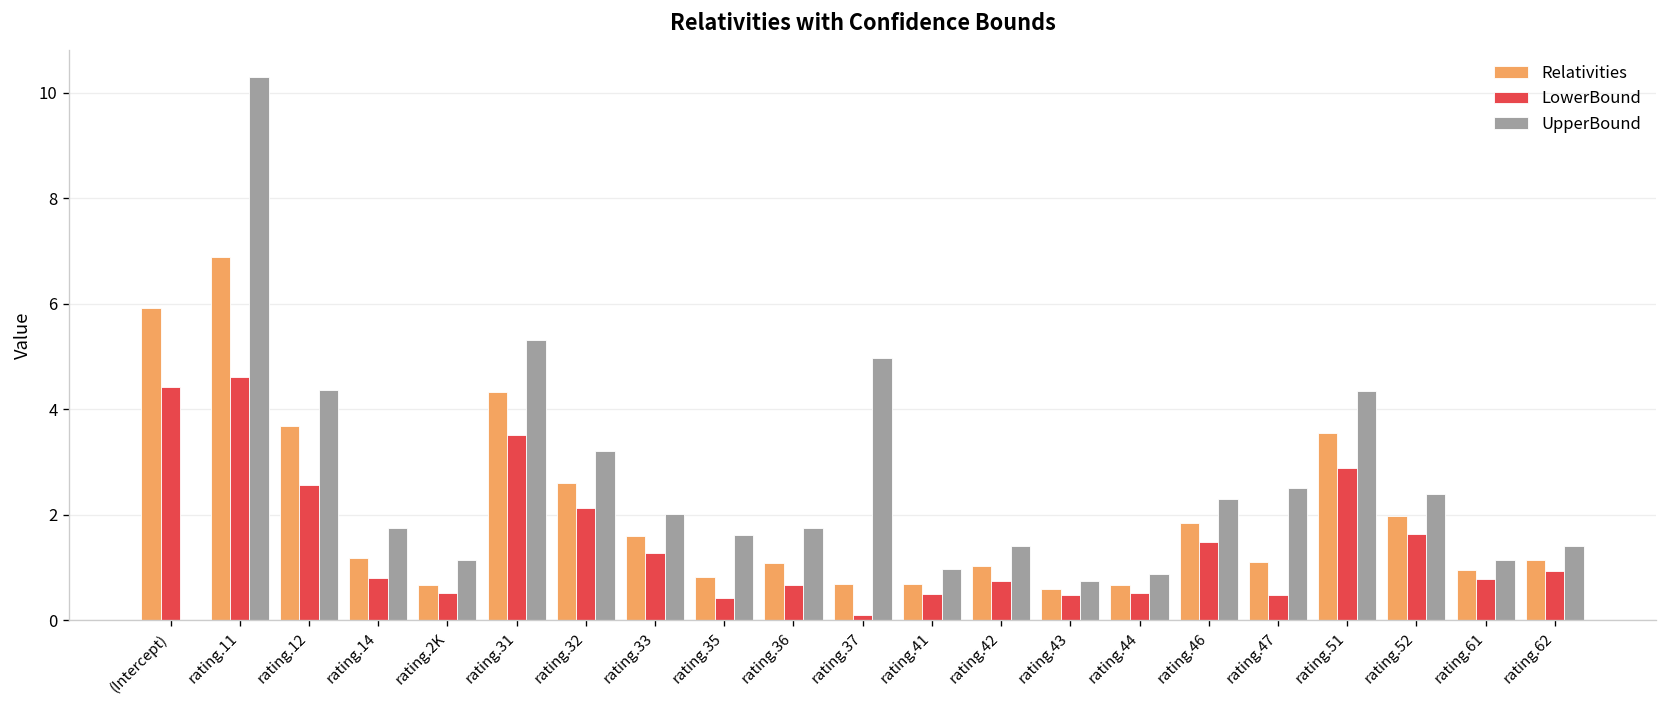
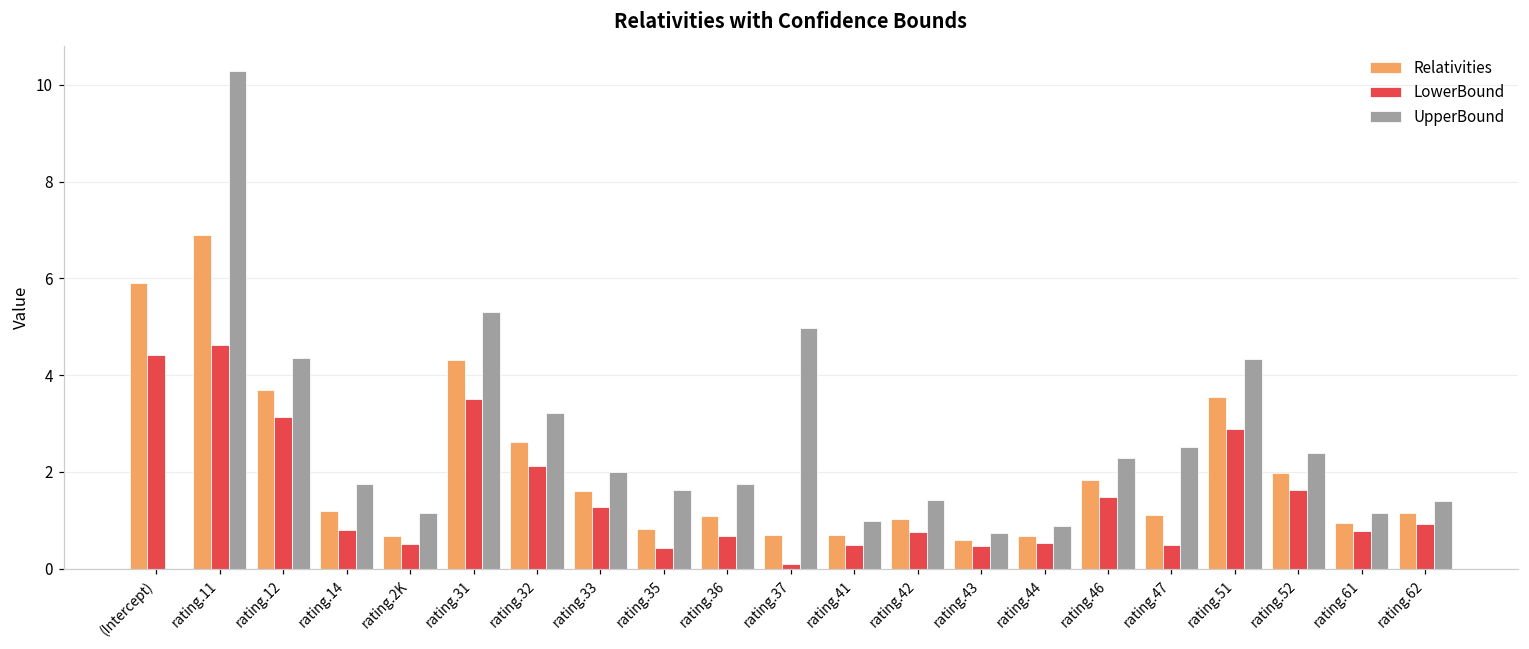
  {
    "Relativities": {
      "(Intercept)": 5.9,
      "rating.11": 6.9,
      "rating.12": 3.7,
      "rating.14": 1.2,
      "rating.2K": 0.7,
      "rating.31": 4.3,
      "rating.32": 2.6,
      "rating.33": 1.6,
      "rating.35": 0.8,
      "rating.36": 1.1,
      "rating.37": 0.7,
      "rating.41": 0.7,
      "rating.42": 1.0,
      "rating.43": 0.6,
      "rating.44": 0.7,
      "rating.46": 1.8,
      "rating.47": 1.1,
      "rating.51": 3.5,
      "rating.52": 2.0,
      "rating.61": 1.0,
      "rating.62": 1.1
    },
    "LowerBound": {
      "(Intercept)": 4.4,
      "rating.11": 4.6,
-     "rating.12": 2.6,
+     "rating.12": 3.1,
      "rating.14": 0.8,
      "rating.2K": 0.5,
      "rating.31": 3.5,
      "rating.32": 2.1,
      "rating.33": 1.3,
      "rating.35": 0.4,
      "rating.36": 0.7,
      "rating.37": 0.1,
      "rating.41": 0.5,
      "rating.42": 0.8,
      "rating.43": 0.5,
      "rating.44": 0.5,
      "rating.46": 1.5,
      "rating.47": 0.5,
      "rating.51": 2.9,
      "rating.52": 1.6,
      "rating.61": 0.8,
      "rating.62": 0.9
    },
    "UpperBound": {
      "rating.11": 10.3,
      "rating.12": 4.4,
      "rating.14": 1.7,
      "rating.2K": 1.1,
      "rating.31": 5.3,
      "rating.32": 3.2,
      "rating.33": 2.0,
      "rating.35": 1.6,
      "rating.36": 1.8,
      "rating.37": 5.0,
      "rating.41": 1.0,
      "rating.42": 1.4,
      "rating.43": 0.7,
      "rating.44": 0.9,
      "rating.46": 2.3,
      "rating.47": 2.5,
      "rating.51": 4.3,
      "rating.52": 2.4,
      "rating.61": 1.1,
      "rating.62": 1.4
    }
  }
